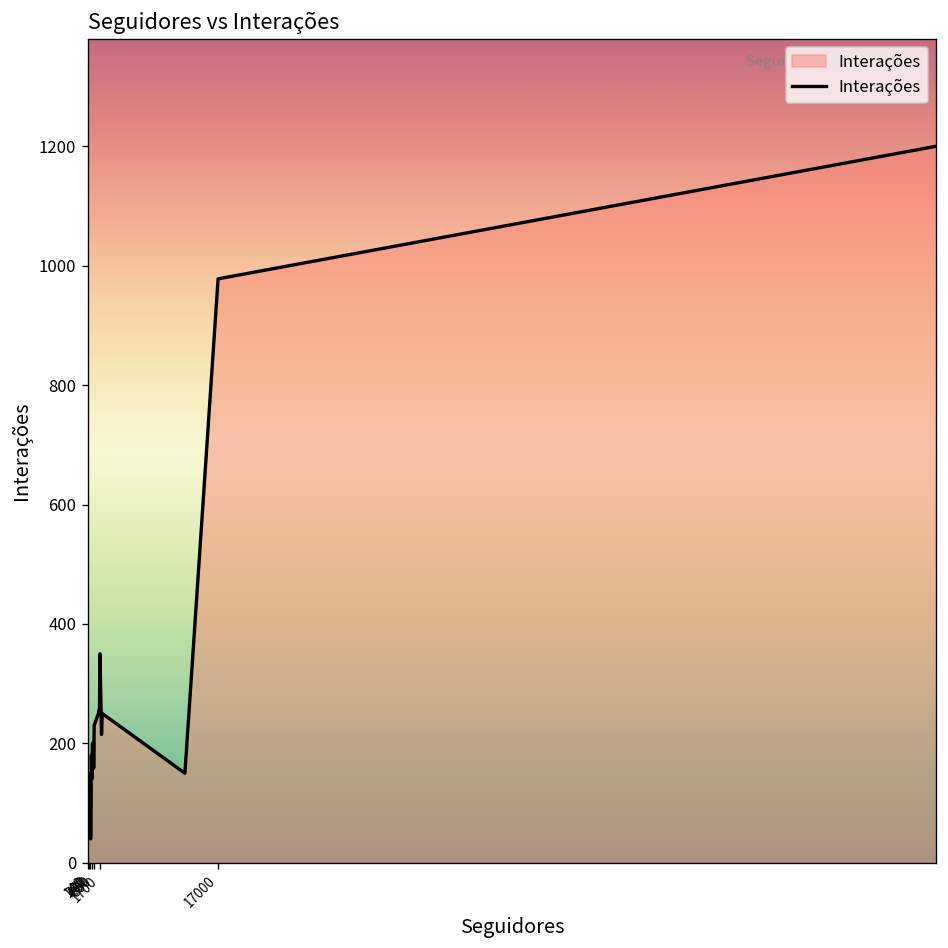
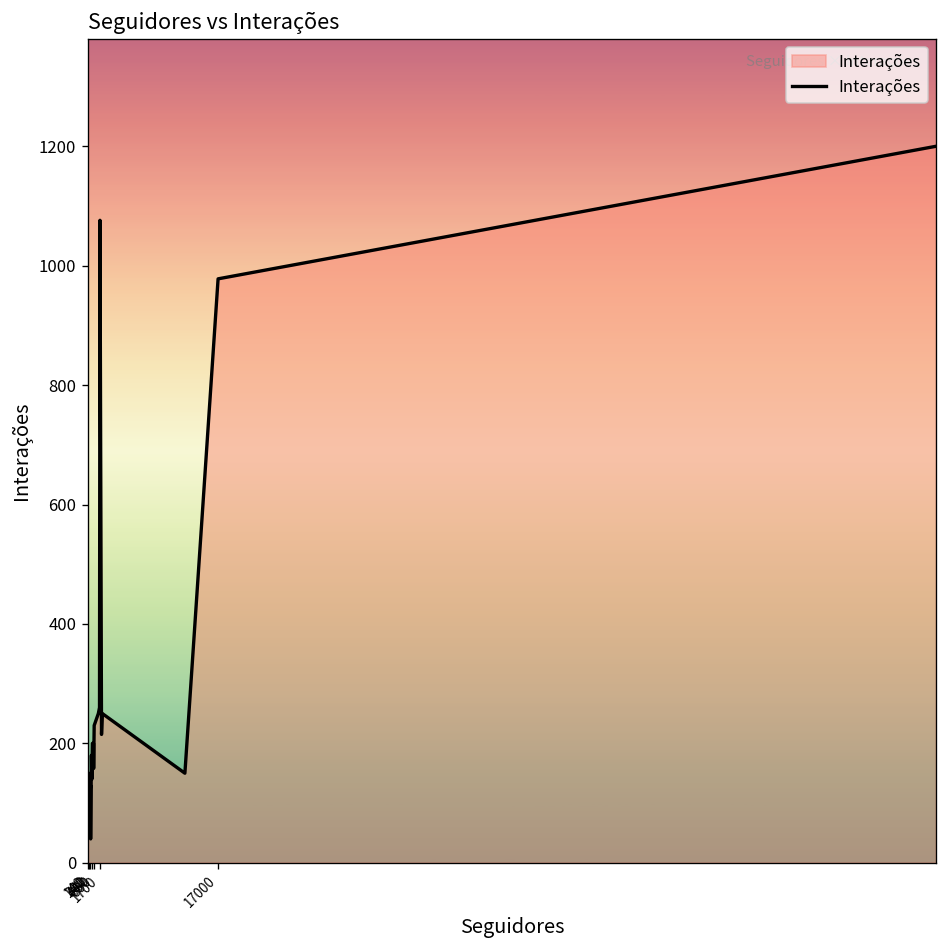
  {
    "140": 110,
    "300": 140,
    "440": 120,
    "650": 140,
    "880": 160,
-   "1700": 350,
+   "1700": 1080,
    "17000": 980
  }
